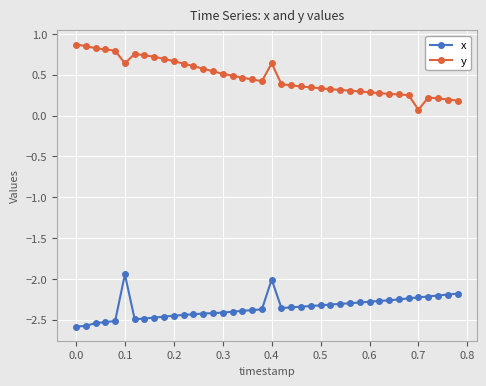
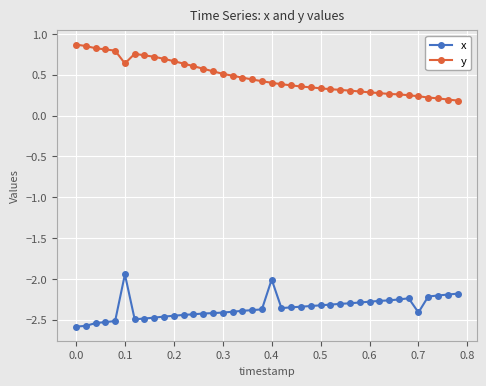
  {
    "x": {
      "0.0": -2.6,
      "0.1": -1.9,
      "0.2": -2.5,
      "0.3": -2.4,
      "0.4": -2.0,
      "0.5": -2.3,
      "0.6": -2.3,
-     "0.7": -2.2
+     "0.7": -2.4
    },
    "y": {
      "0.0": 0.9,
      "0.1": 0.6,
      "0.2": 0.7,
      "0.3": 0.5,
-     "0.4": 0.6,
+     "0.4": 0.4,
      "0.5": 0.3,
      "0.6": 0.3,
-     "0.7": 0.1
+     "0.7": 0.2
    }
  }
